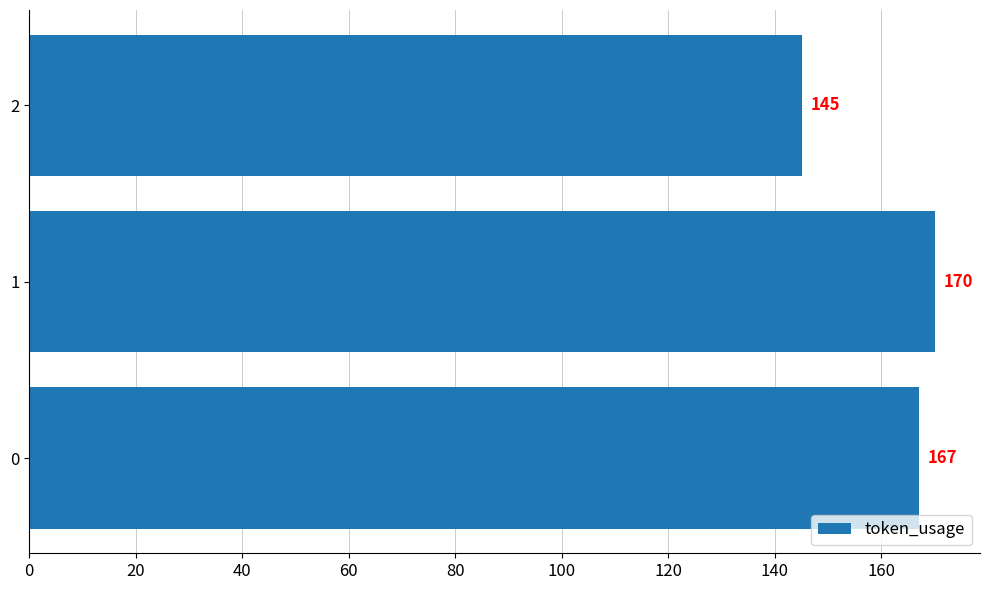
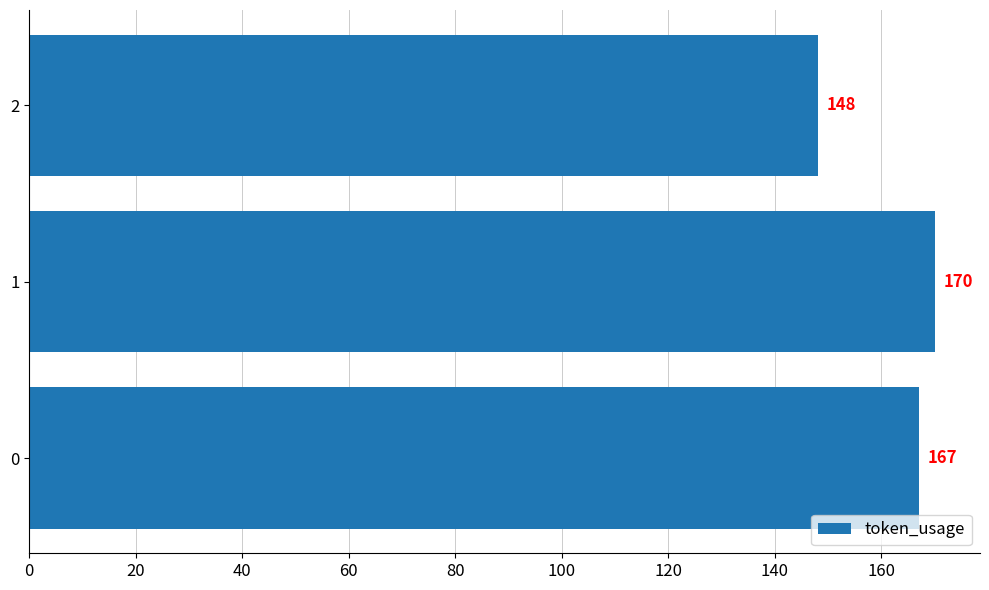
  {
-   "2": 145,
+   "2": 148,
    "1": 170,
    "0": 167
  }
